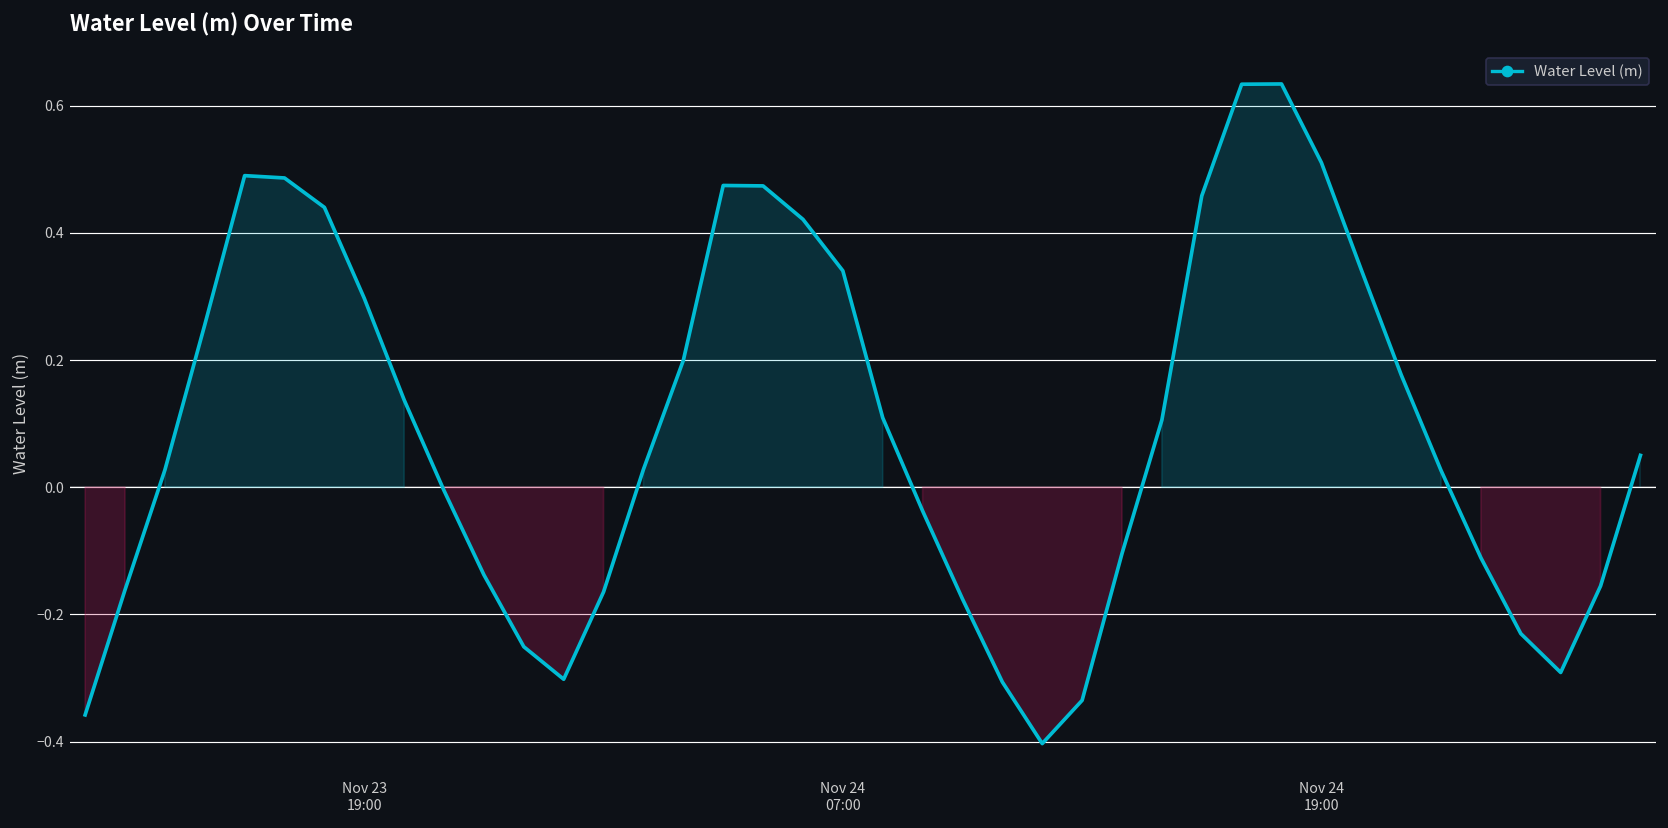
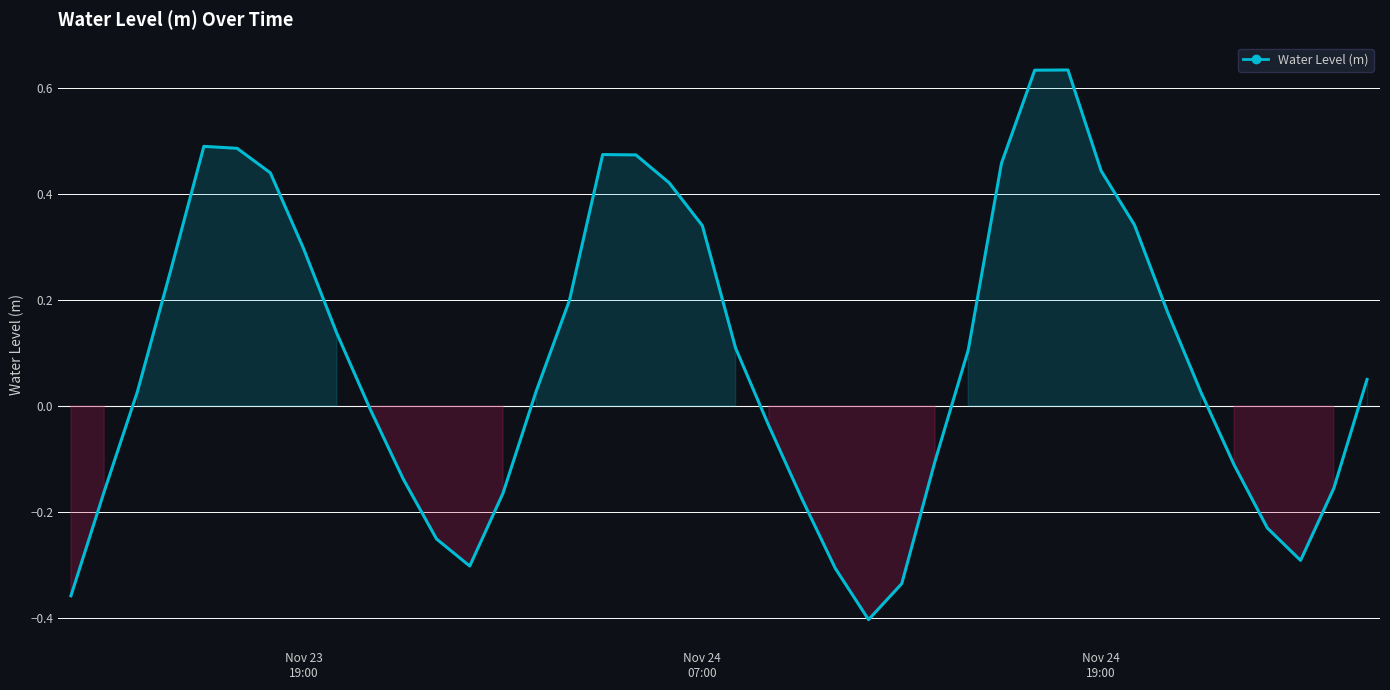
  {
    "Nov 23 19:00": 0.30,
    "Nov 24 07:00": 0.34,
-   "Nov 24 19:00": 0.51
+   "Nov 24 19:00": 0.44
  }
